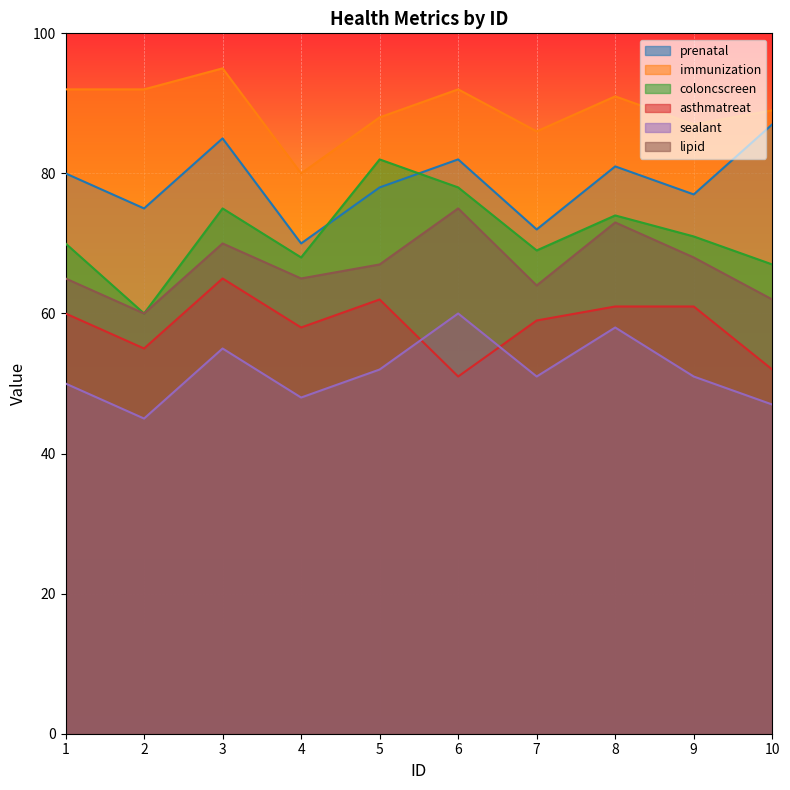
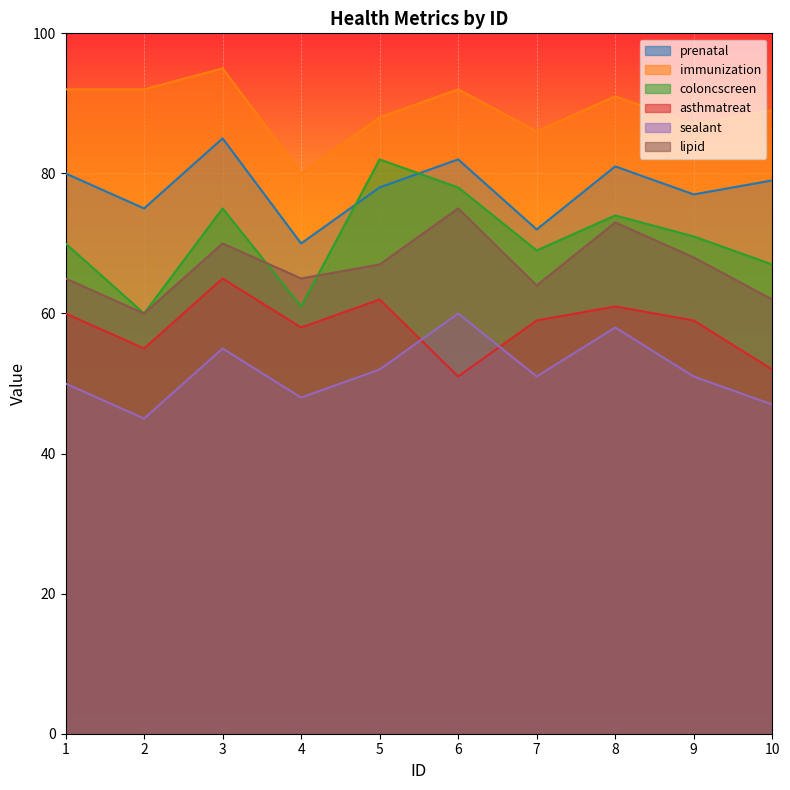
  {
    "prenatal": {
      "1": 80,
      "2": 75,
      "3": 85,
      "4": 70,
      "5": 78,
      "6": 82,
      "7": 72,
      "8": 81,
      "9": 77,
-     "10": 87
+     "10": 79
    },
    "immunization": {
      "1": 92,
      "2": 92,
      "3": 95,
      "4": 80,
      "5": 88,
      "6": 92,
      "7": 86,
      "8": 91,
      "10": 89
    },
    "coloncscreen": {
      "1": 70,
      "3": 75,
-     "4": 68,
+     "4": 61,
      "5": 82,
      "6": 78,
      "7": 69,
      "8": 74,
      "9": 71,
      "10": 67
    },
    "asthmatreat": {
      "1": 60,
      "2": 55,
      "3": 65,
      "4": 58,
      "5": 62,
      "6": 51,
      "7": 59,
      "8": 61,
-     "9": 61,
+     "9": 59,
      "10": 52
    },
    "sealant": {
      "1": 50,
      "2": 45,
      "3": 55,
      "4": 48,
      "5": 52,
      "6": 60,
      "7": 51,
      "8": 58,
      "9": 51,
      "10": 47
    },
    "lipid": {
      "1": 65,
      "3": 70,
      "4": 65,
      "5": 67,
      "6": 75,
      "7": 64,
      "8": 73,
      "9": 68,
      "10": 62
    }
  }
